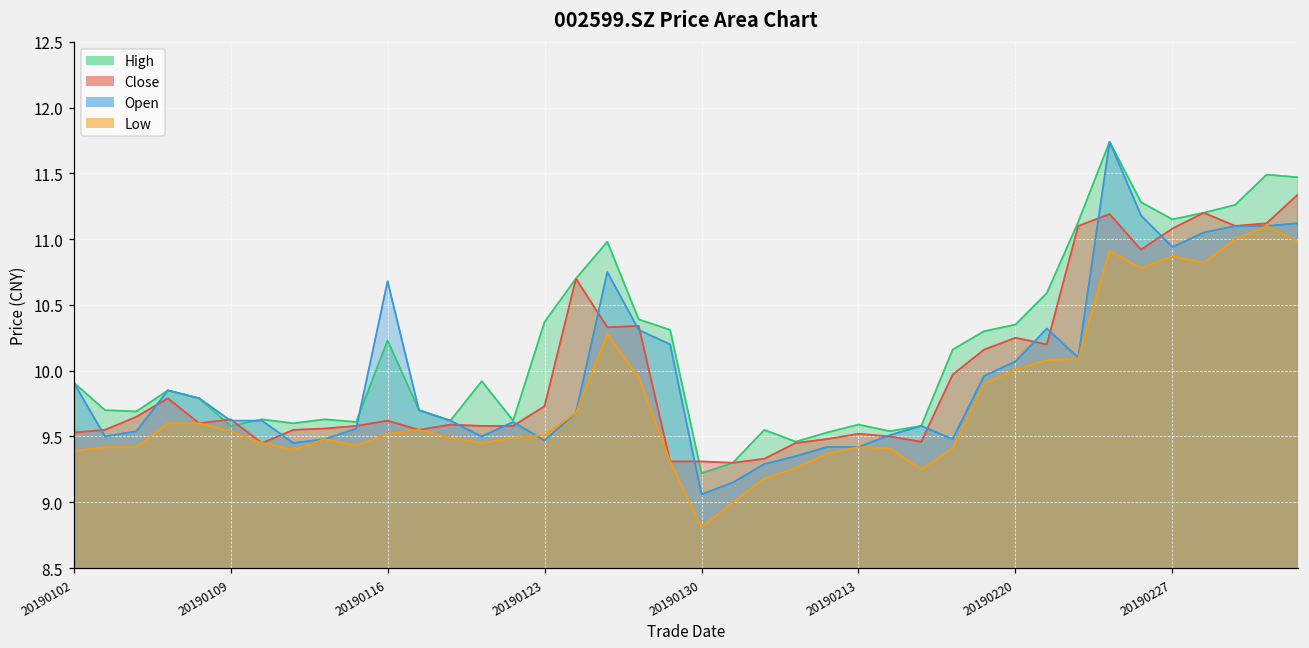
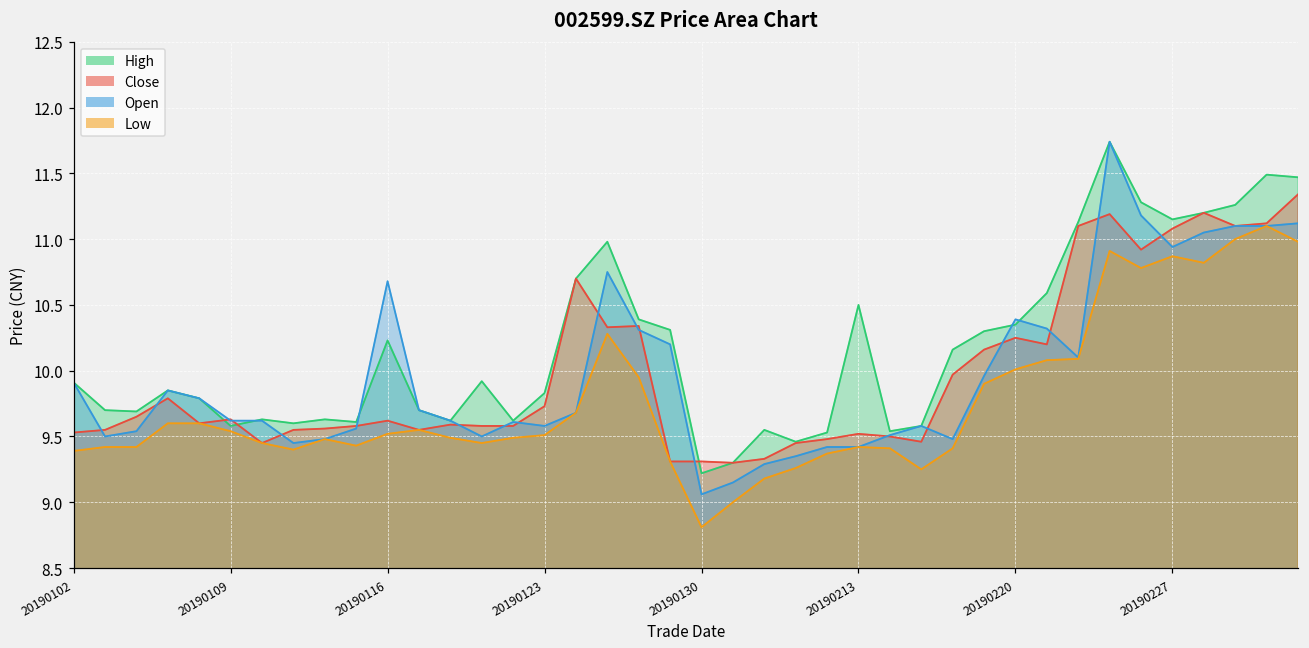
  {
    "High": {
      "20190109": 9.58,
      "20190116": 10.23,
-     "20190123": 10.37,
+     "20190123": 9.83,
      "20190130": 9.22,
-     "20190213": 9.59,
+     "20190213": 10.50,
      "20190220": 10.35,
      "20190227": 11.15
    },
    "Open": {
      "20190116": 10.68,
-     "20190123": 9.47,
+     "20190123": 9.58,
      "20190130": 9.06,
-     "20190220": 10.07,
+     "20190220": 10.39,
      "20190227": 10.94
    }
  }
